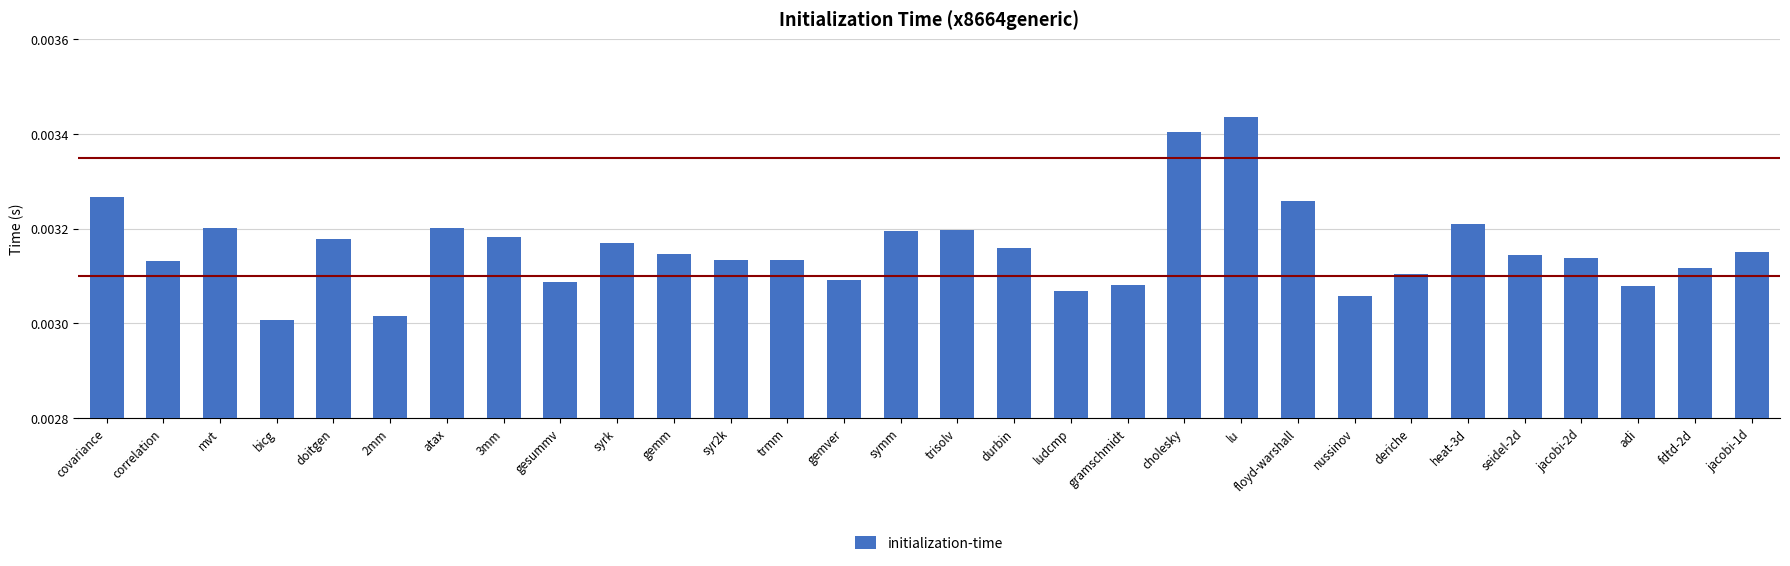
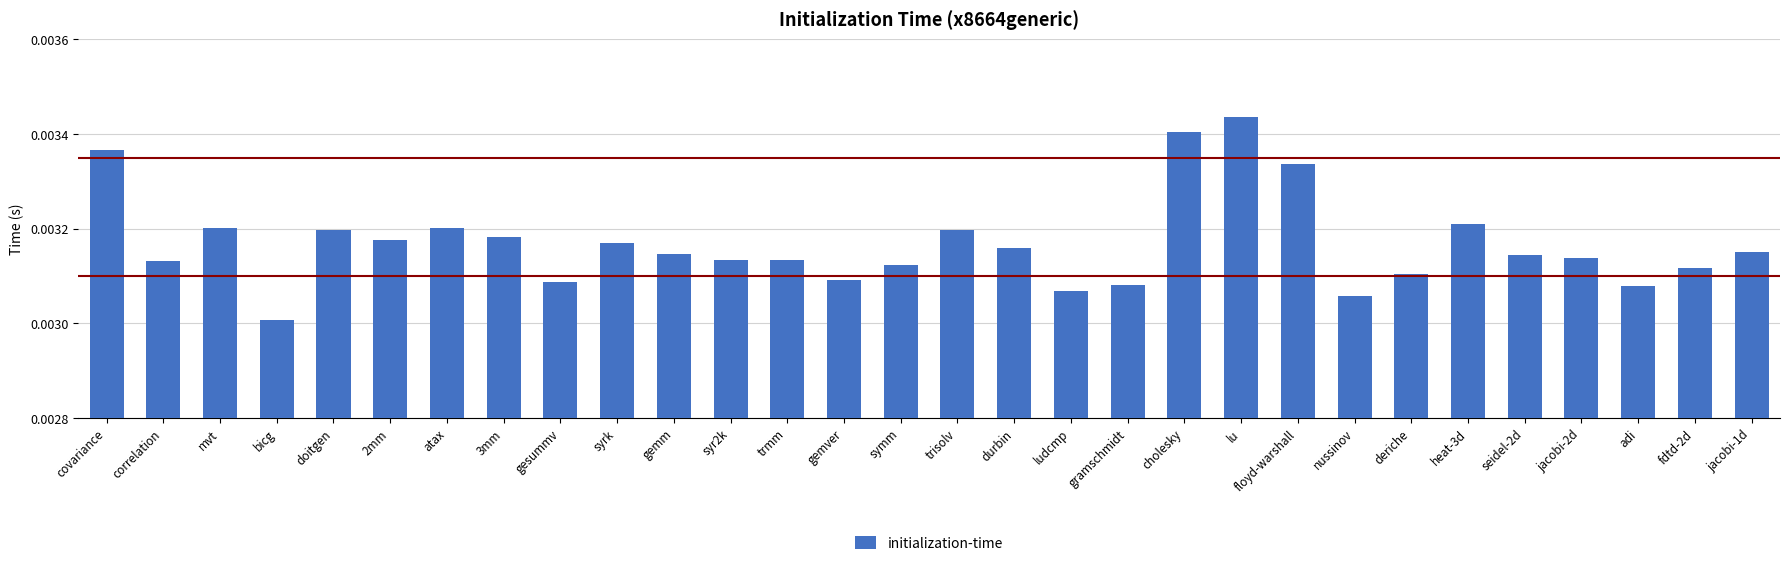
  {
-   "covariance": 0.00327,
+   "covariance": 0.00337,
    "correlation": 0.00313,
    "mvt": 0.00320,
    "bicg": 0.00301,
-   "doitgen": 0.00318,
-   "2mm": 0.00302,
+   "doitgen": 0.00320,
+   "2mm": 0.00318,
    "atax": 0.00320,
    "3mm": 0.00318,
    "gesummv": 0.00309,
    "syrk": 0.00317,
    "gemm": 0.00315,
    "syr2k": 0.00313,
    "trmm": 0.00313,
    "gemver": 0.00309,
-   "symm": 0.00319,
+   "symm": 0.00312,
    "trisolv": 0.00320,
    "durbin": 0.00316,
    "ludcmp": 0.00307,
    "gramschmidt": 0.00308,
    "cholesky": 0.00340,
    "lu": 0.00344,
-   "floyd-warshall": 0.00326,
+   "floyd-warshall": 0.00334,
    "nussinov": 0.00306,
    "deriche": 0.00310,
    "heat-3d": 0.00321,
    "seidel-2d": 0.00314,
    "jacobi-2d": 0.00314,
    "adi": 0.00308,
    "fdtd-2d": 0.00312,
    "jacobi-1d": 0.00315
  }
